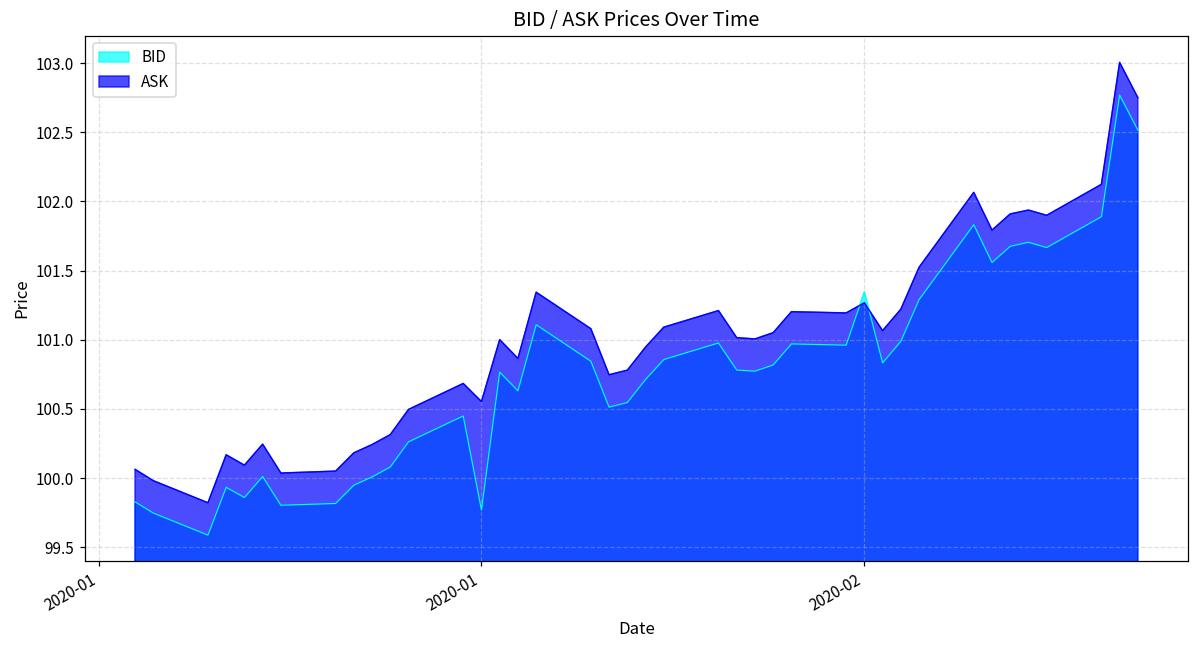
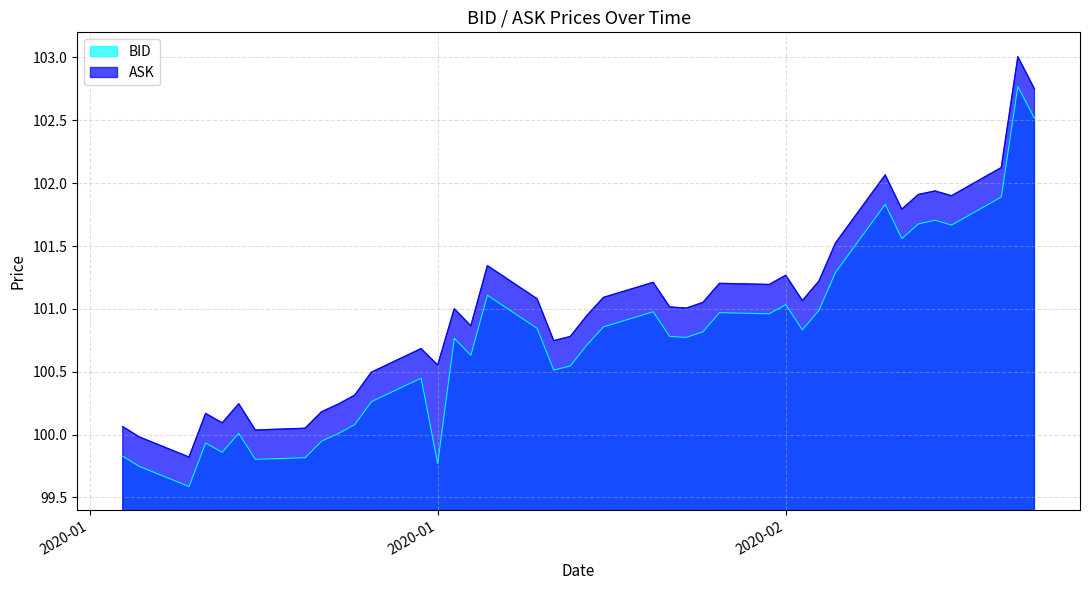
  {
    "BID": {
      "2020-01": 99.77,
-     "2020-02": 101.35
+     "2020-02": 101.03
    },
    "ASK": {
      "2020-01": 100.55,
      "2020-02": 101.27
    }
  }
